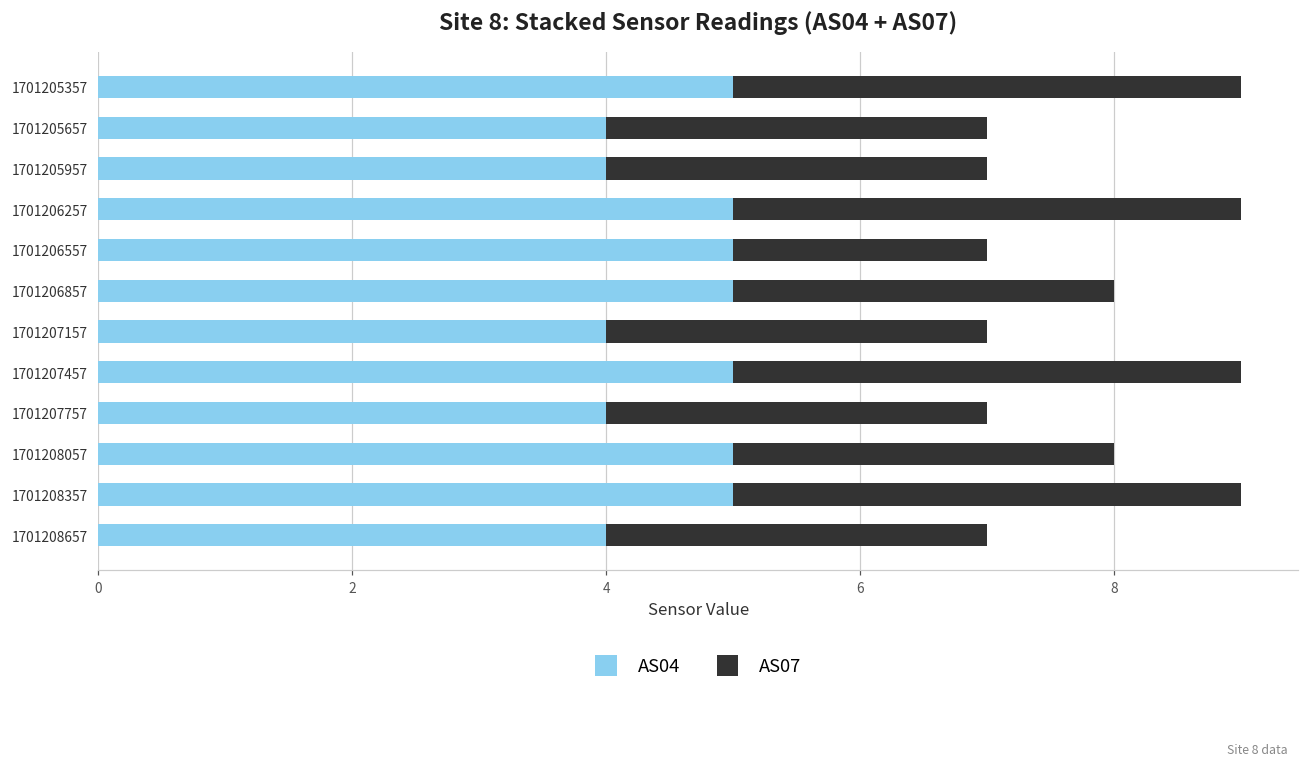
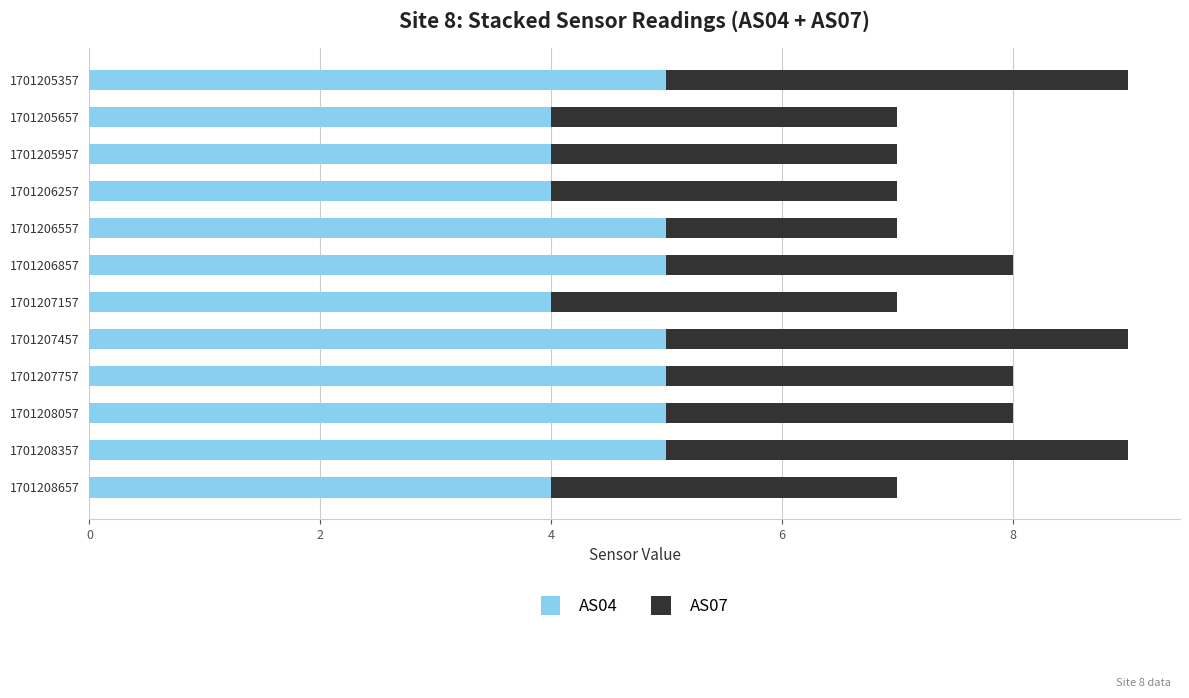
  {
    "AS04": {
      "1701205357": 5,
      "1701205657": 4,
      "1701205957": 4,
-     "1701206257": 5,
+     "1701206257": 4,
      "1701206557": 5,
      "1701206857": 5,
      "1701207157": 4,
      "1701207457": 5,
-     "1701207757": 4,
+     "1701207757": 5,
      "1701208057": 5,
      "1701208357": 5,
      "1701208657": 4
    },
    "AS07": {
      "1701205357": 4,
      "1701205657": 3,
      "1701205957": 3,
-     "1701206257": 4,
+     "1701206257": 3,
      "1701206557": 2,
      "1701206857": 3,
      "1701207157": 3,
      "1701207457": 4,
      "1701207757": 3,
      "1701208057": 3,
      "1701208357": 4,
      "1701208657": 3
    }
  }
